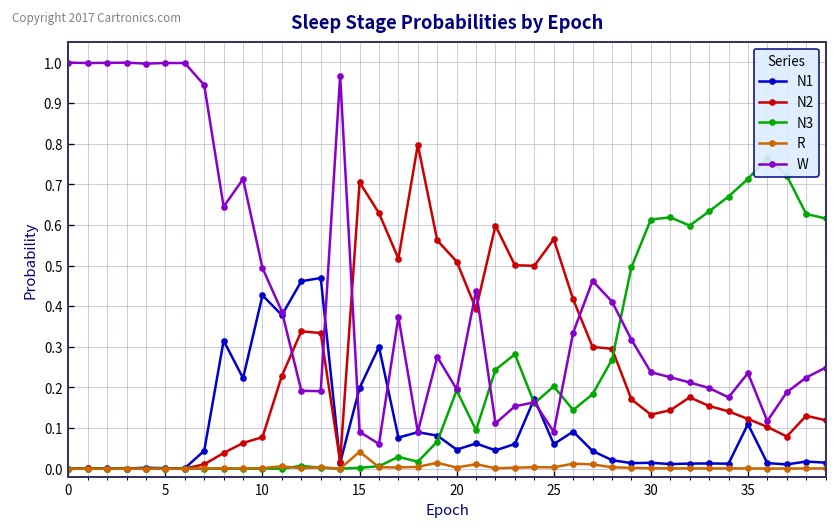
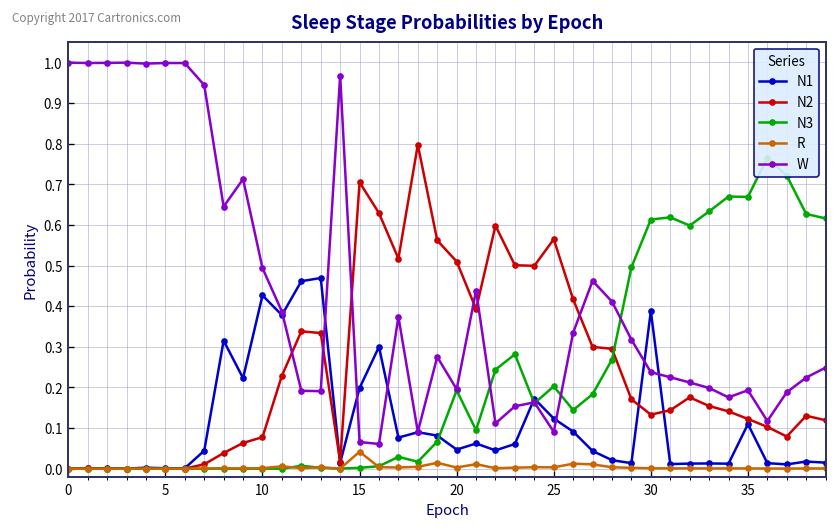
  {
    "N1": {
      "10": 0.43,
      "15": 0.20,
      "20": 0.05,
-     "25": 0.06,
-     "30": 0.01,
+     "25": 0.12,
+     "30": 0.39,
      "35": 0.11
    },
    "N2": {
      "10": 0.08,
      "15": 0.70,
      "20": 0.51,
      "25": 0.56,
      "30": 0.13,
      "35": 0.12
    },
    "N3": {
      "15": 0.00,
      "25": 0.20,
      "30": 0.61,
-     "35": 0.71
+     "35": 0.67
    },
    "R": {
      "15": 0.04,
      "20": 0.00,
      "25": 0.00,
      "30": 0.00,
      "35": 0.00
    },
    "W": {
      "0": 1.00,
      "5": 1.00,
      "10": 0.49,
-     "15": 0.09,
+     "15": 0.07,
      "25": 0.09,
      "30": 0.24,
-     "35": 0.24
+     "35": 0.19
    }
  }
